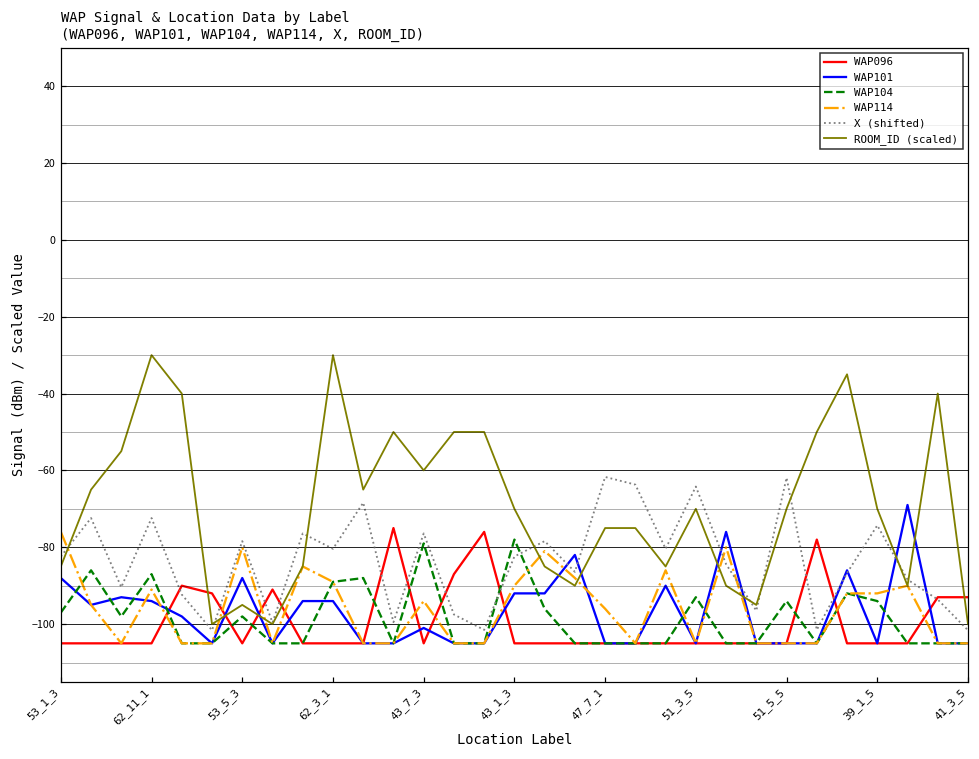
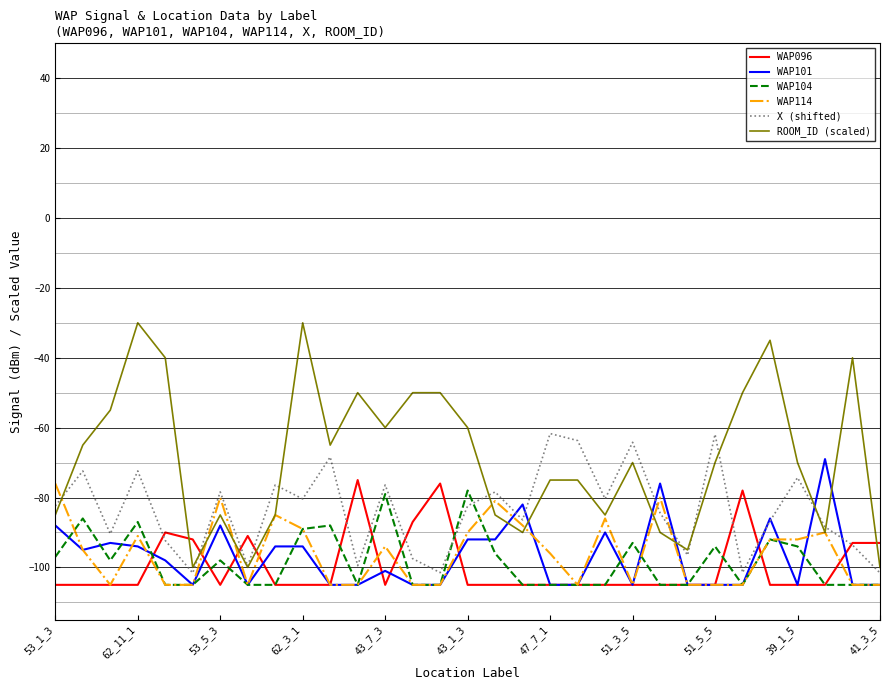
  {
    "WAP096": {
      "53_1_3": -105,
      "62_11_1": -105,
      "53_5_3": -105,
      "62_3_1": -105,
      "43_7_3": -105,
      "43_1_3": -105,
      "41_3_5": -93
    },
    "WAP101": {
      "53_1_3": -88,
      "62_11_1": -94,
      "53_5_3": -88,
      "62_3_1": -94,
      "43_7_3": -101,
      "43_1_3": -92
    },
    "WAP104": {
      "53_1_3": -97,
      "62_11_1": -87,
      "53_5_3": -98,
      "43_7_3": -79,
      "43_1_3": -78,
      "51_3_5": -93,
      "51_5_5": -94,
      "39_1_5": -94
    },
    "WAP114": {
      "53_1_3": -76,
      "62_11_1": -91,
      "53_5_3": -80,
      "43_7_3": -94,
      "43_1_3": -90,
      "47_7_1": -96,
      "39_1_5": -92
    },
    "X (shifted)": {
      "53_1_3": -82,
      "62_11_1": -72,
      "53_5_3": -78,
      "62_3_1": -80,
      "43_7_3": -76,
      "43_1_3": -82,
      "47_7_1": -62,
      "51_3_5": -64,
      "51_5_5": -62,
      "39_1_5": -74,
      "41_3_5": -102
    },
    "ROOM_ID (scaled)": {
      "53_1_3": -85,
      "62_11_1": -30,
-     "53_5_3": -95,
+     "53_5_3": -85,
      "62_3_1": -30,
      "43_7_3": -60,
-     "43_1_3": -70,
+     "43_1_3": -60,
      "47_7_1": -75,
      "51_3_5": -70,
      "51_5_5": -70,
      "39_1_5": -70,
      "41_3_5": -100
    }
  }
